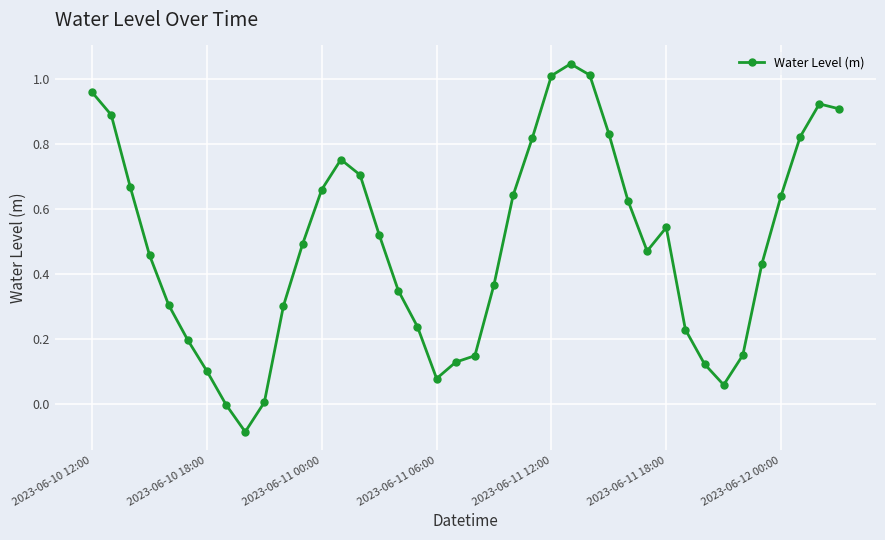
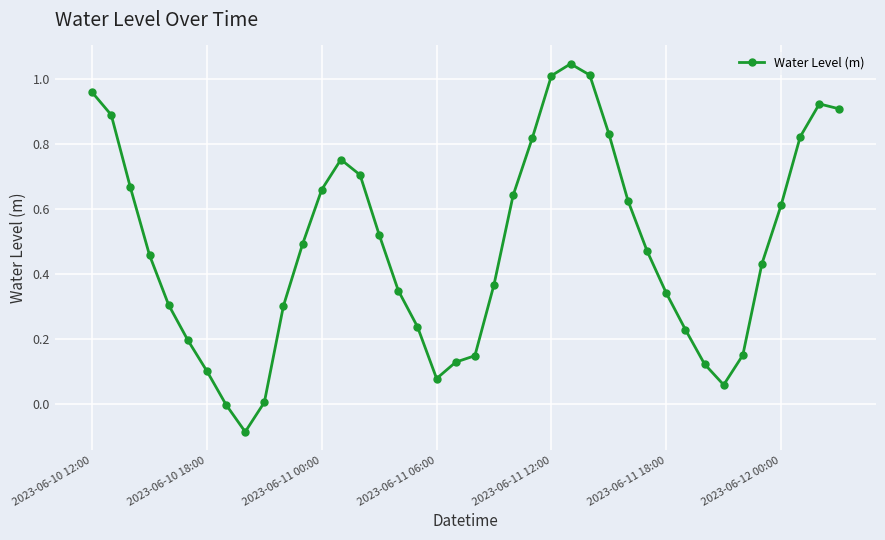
  {
    "2023-06-10 12:00": 0.96,
    "2023-06-10 18:00": 0.10,
    "2023-06-11 00:00": 0.66,
    "2023-06-11 06:00": 0.08,
    "2023-06-11 12:00": 1.01,
-   "2023-06-11 18:00": 0.54,
-   "2023-06-12 00:00": 0.64
+   "2023-06-11 18:00": 0.34,
+   "2023-06-12 00:00": 0.61
  }
